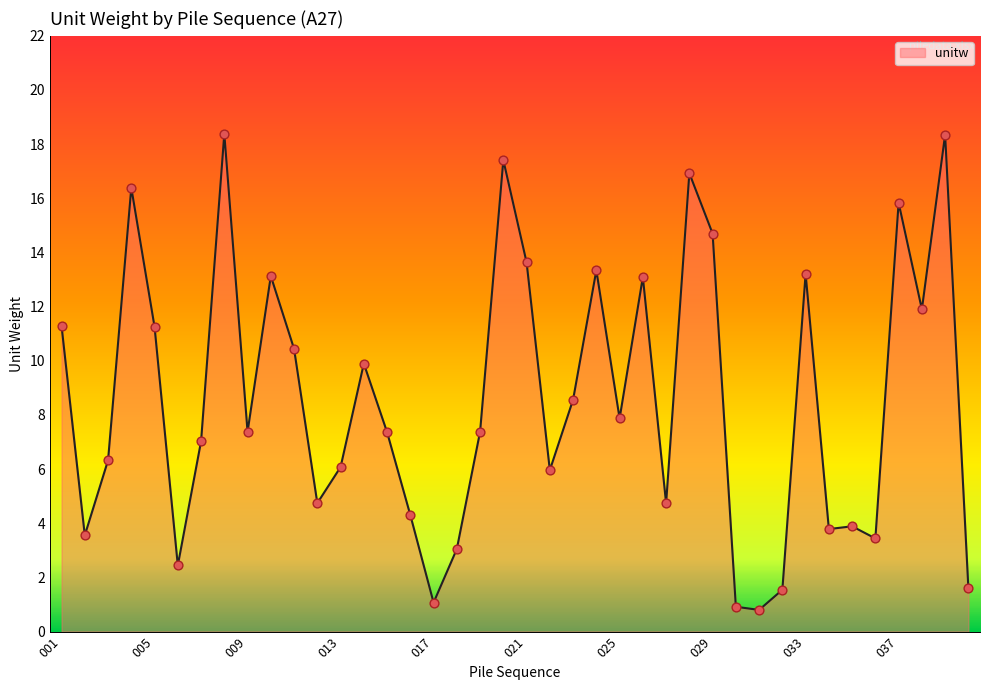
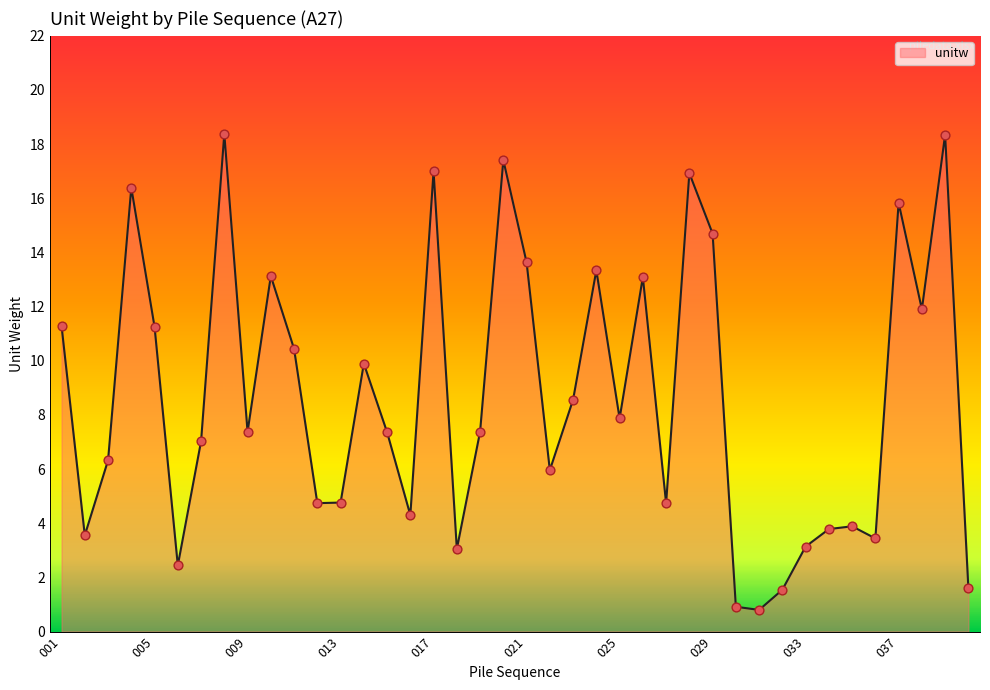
  {
    "001": 11.3,
    "005": 11.3,
    "009": 7.4,
-   "013": 6.1,
-   "017": 1.1,
+   "013": 4.8,
+   "017": 17.0,
    "021": 13.6,
    "025": 7.9,
    "029": 14.7,
-   "033": 13.2,
+   "033": 3.1,
    "037": 15.8
  }
